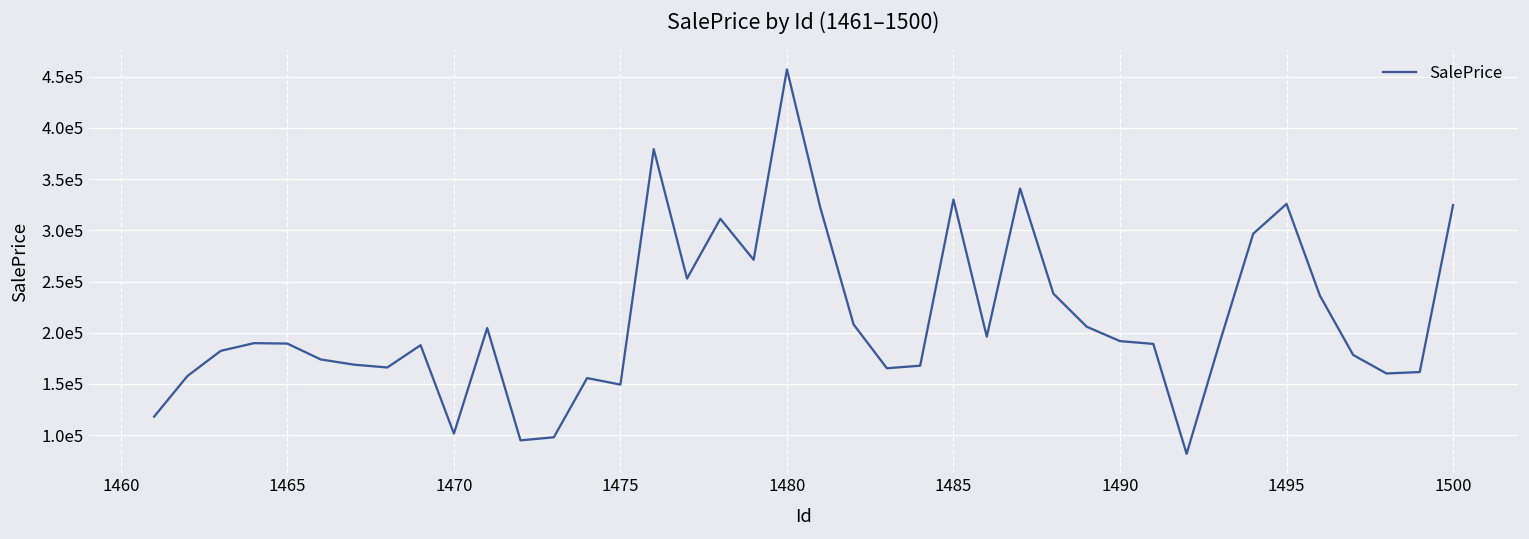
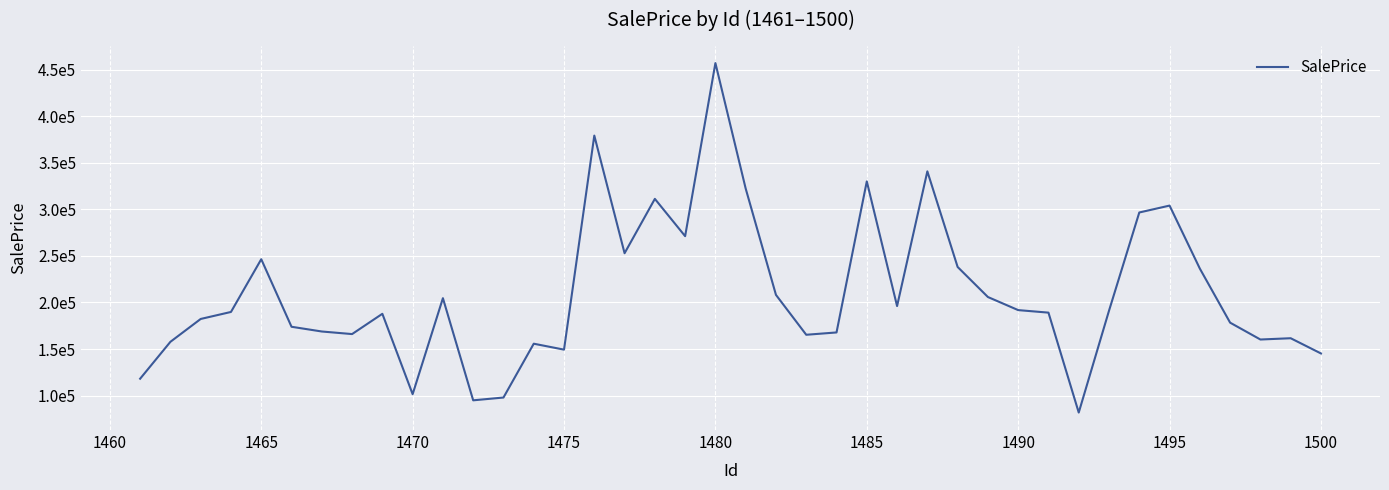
  {
-   "1465": 190000,
+   "1465": 250000,
    "1470": 100000,
    "1475": 150000,
    "1480": 460000,
    "1485": 330000,
    "1490": 190000,
-   "1495": 330000,
-   "1500": 320000
+   "1495": 300000,
+   "1500": 150000
  }
